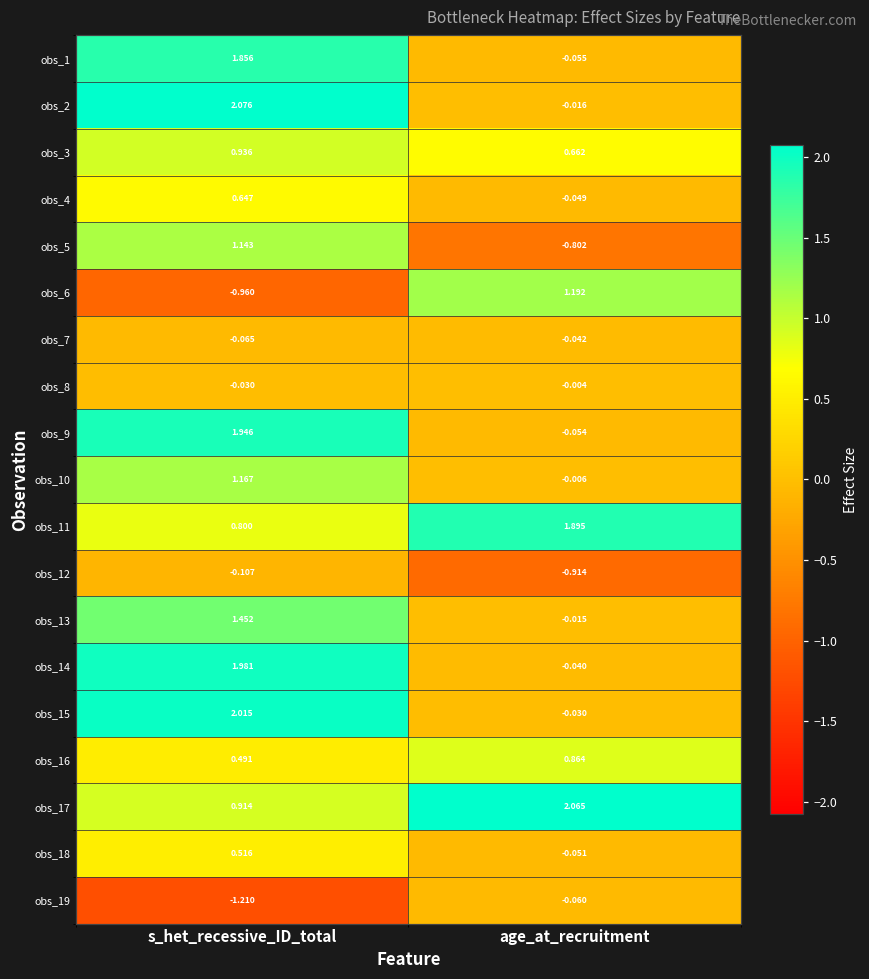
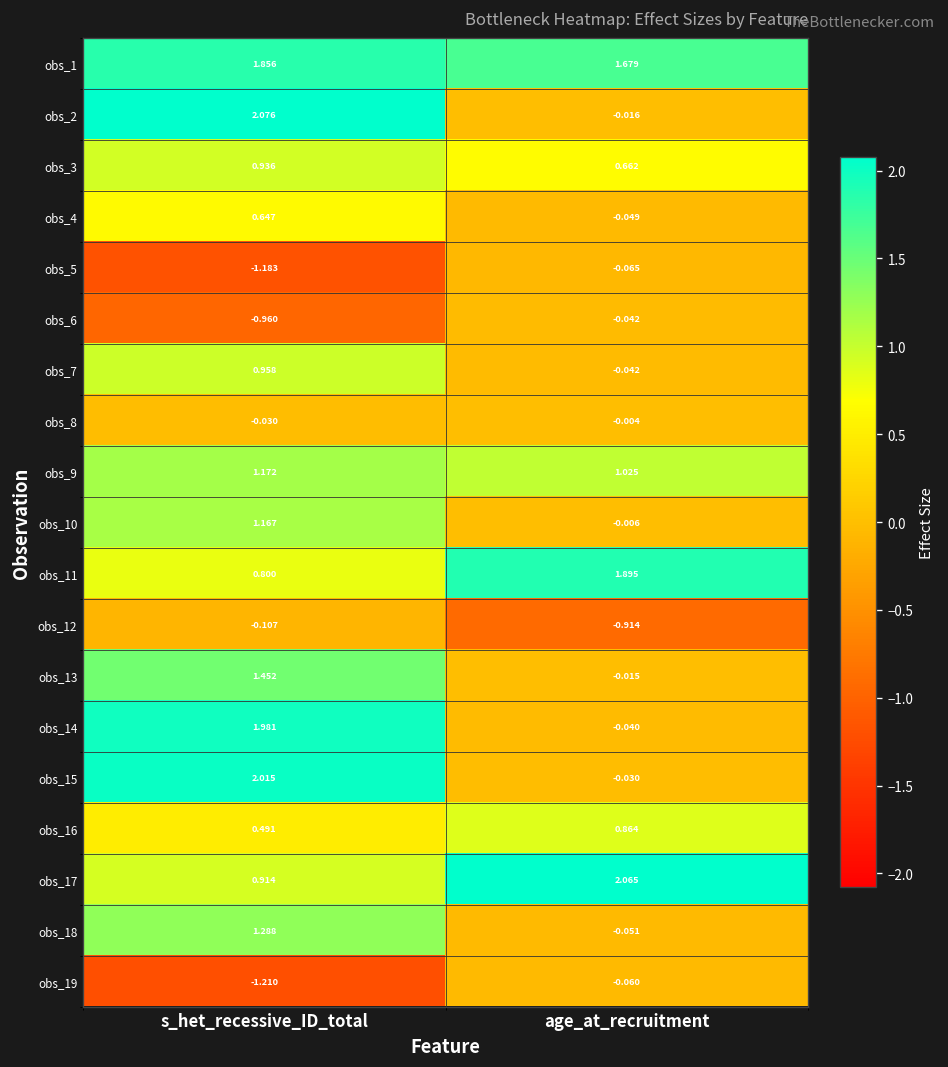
  {
    "obs_1": {
      "s_het_recessive_ID_total": 1.856,
-     "age_at_recruitment": -0.055
+     "age_at_recruitment": 1.679
    },
    "obs_2": {
      "s_het_recessive_ID_total": 2.076,
      "age_at_recruitment": -0.016
    },
    "obs_3": {
      "s_het_recessive_ID_total": 0.936,
      "age_at_recruitment": 0.662
    },
    "obs_4": {
      "s_het_recessive_ID_total": 0.647,
      "age_at_recruitment": -0.049
    },
    "obs_5": {
-     "s_het_recessive_ID_total": 1.143,
-     "age_at_recruitment": -0.802
+     "s_het_recessive_ID_total": -1.183,
+     "age_at_recruitment": -0.065
    },
    "obs_6": {
      "s_het_recessive_ID_total": -0.960,
-     "age_at_recruitment": 1.192
+     "age_at_recruitment": -0.042
    },
    "obs_7": {
-     "s_het_recessive_ID_total": -0.065,
+     "s_het_recessive_ID_total": 0.958,
      "age_at_recruitment": -0.042
    },
    "obs_8": {
      "s_het_recessive_ID_total": -0.030,
      "age_at_recruitment": -0.004
    },
    "obs_9": {
-     "s_het_recessive_ID_total": 1.946,
-     "age_at_recruitment": -0.054
+     "s_het_recessive_ID_total": 1.172,
+     "age_at_recruitment": 1.025
    },
    "obs_10": {
      "s_het_recessive_ID_total": 1.167,
      "age_at_recruitment": -0.006
    },
    "obs_11": {
      "s_het_recessive_ID_total": 0.800,
      "age_at_recruitment": 1.895
    },
    "obs_12": {
      "s_het_recessive_ID_total": -0.107,
      "age_at_recruitment": -0.914
    },
    "obs_13": {
      "s_het_recessive_ID_total": 1.452,
      "age_at_recruitment": -0.015
    },
    "obs_14": {
      "s_het_recessive_ID_total": 1.981,
      "age_at_recruitment": -0.040
    },
    "obs_15": {
      "s_het_recessive_ID_total": 2.015,
      "age_at_recruitment": -0.030
    },
    "obs_16": {
      "s_het_recessive_ID_total": 0.491,
      "age_at_recruitment": 0.864
    },
    "obs_17": {
      "s_het_recessive_ID_total": 0.914,
      "age_at_recruitment": 2.065
    },
    "obs_18": {
-     "s_het_recessive_ID_total": 0.516,
+     "s_het_recessive_ID_total": 1.288,
      "age_at_recruitment": -0.051
    },
    "obs_19": {
      "s_het_recessive_ID_total": -1.210,
      "age_at_recruitment": -0.060
    }
  }
